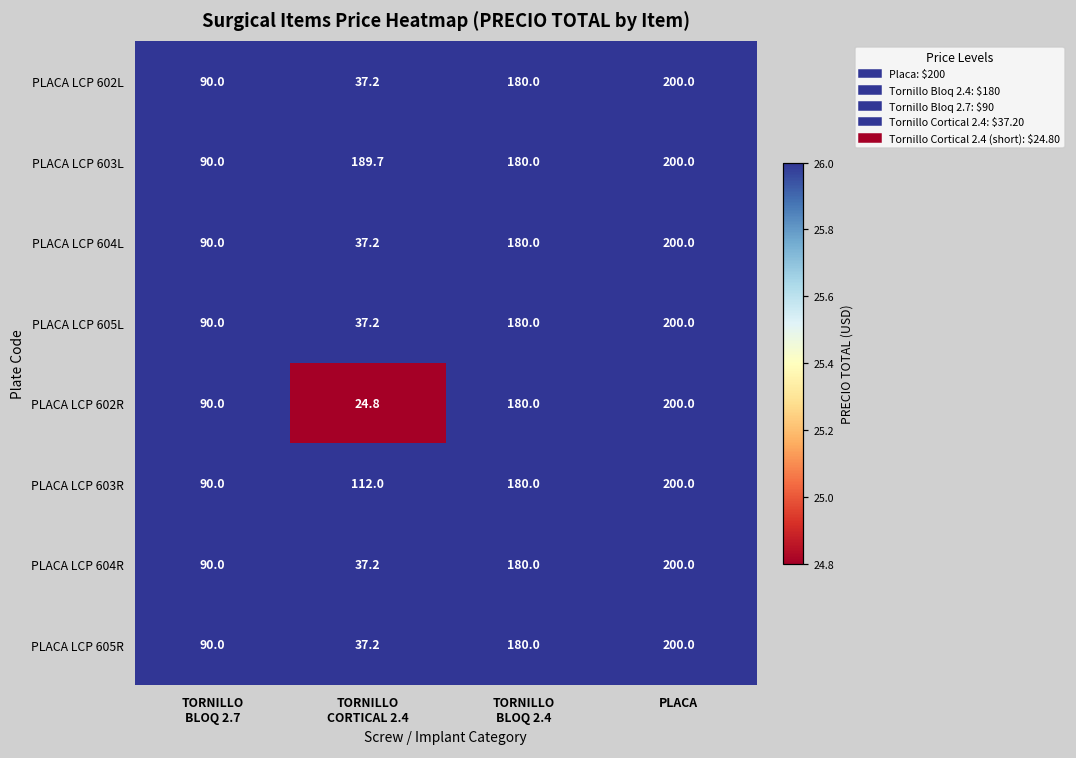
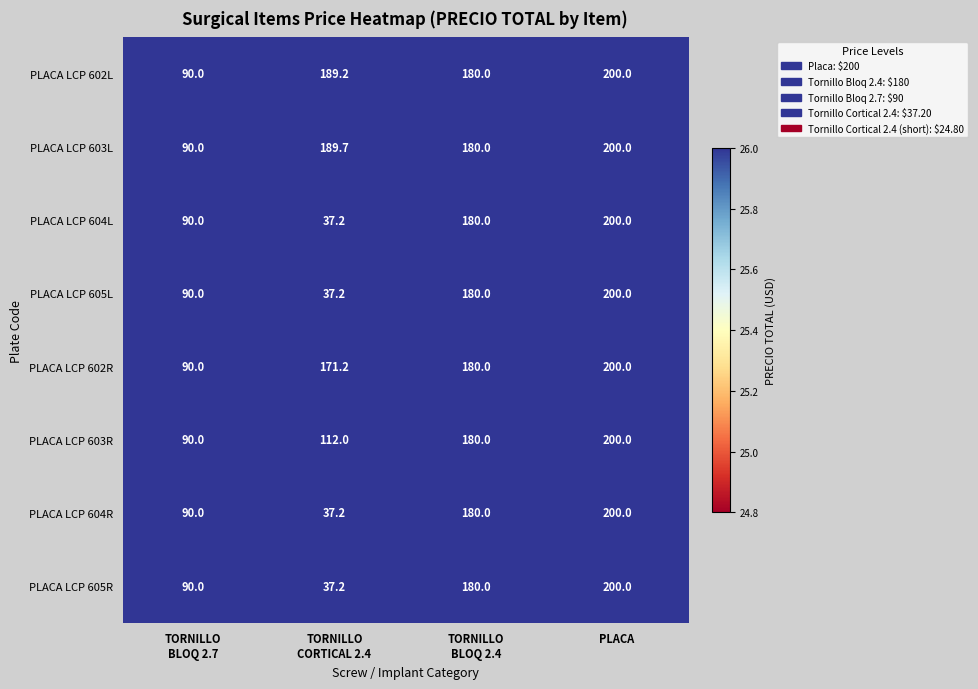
  {
    "PLACA LCP 602L": {
      "TORNILLO BLOQ 2.7": 90.0,
-     "TORNILLO CORTICAL 2.4": 37.2,
+     "TORNILLO CORTICAL 2.4": 189.2,
      "TORNILLO BLOQ 2.4": 180.0,
      "PLACA": 200.0
    },
    "PLACA LCP 603L": {
      "TORNILLO BLOQ 2.7": 90.0,
      "TORNILLO CORTICAL 2.4": 189.7,
      "TORNILLO BLOQ 2.4": 180.0,
      "PLACA": 200.0
    },
    "PLACA LCP 604L": {
      "TORNILLO BLOQ 2.7": 90.0,
      "TORNILLO CORTICAL 2.4": 37.2,
      "TORNILLO BLOQ 2.4": 180.0,
      "PLACA": 200.0
    },
    "PLACA LCP 605L": {
      "TORNILLO BLOQ 2.7": 90.0,
      "TORNILLO CORTICAL 2.4": 37.2,
      "TORNILLO BLOQ 2.4": 180.0,
      "PLACA": 200.0
    },
    "PLACA LCP 602R": {
      "TORNILLO BLOQ 2.7": 90.0,
-     "TORNILLO CORTICAL 2.4": 24.8,
+     "TORNILLO CORTICAL 2.4": 171.2,
      "TORNILLO BLOQ 2.4": 180.0,
      "PLACA": 200.0
    },
    "PLACA LCP 603R": {
      "TORNILLO BLOQ 2.7": 90.0,
      "TORNILLO CORTICAL 2.4": 112.0,
      "TORNILLO BLOQ 2.4": 180.0,
      "PLACA": 200.0
    },
    "PLACA LCP 604R": {
      "TORNILLO BLOQ 2.7": 90.0,
      "TORNILLO CORTICAL 2.4": 37.2,
      "TORNILLO BLOQ 2.4": 180.0,
      "PLACA": 200.0
    },
    "PLACA LCP 605R": {
      "TORNILLO BLOQ 2.7": 90.0,
      "TORNILLO CORTICAL 2.4": 37.2,
      "TORNILLO BLOQ 2.4": 180.0,
      "PLACA": 200.0
    }
  }
